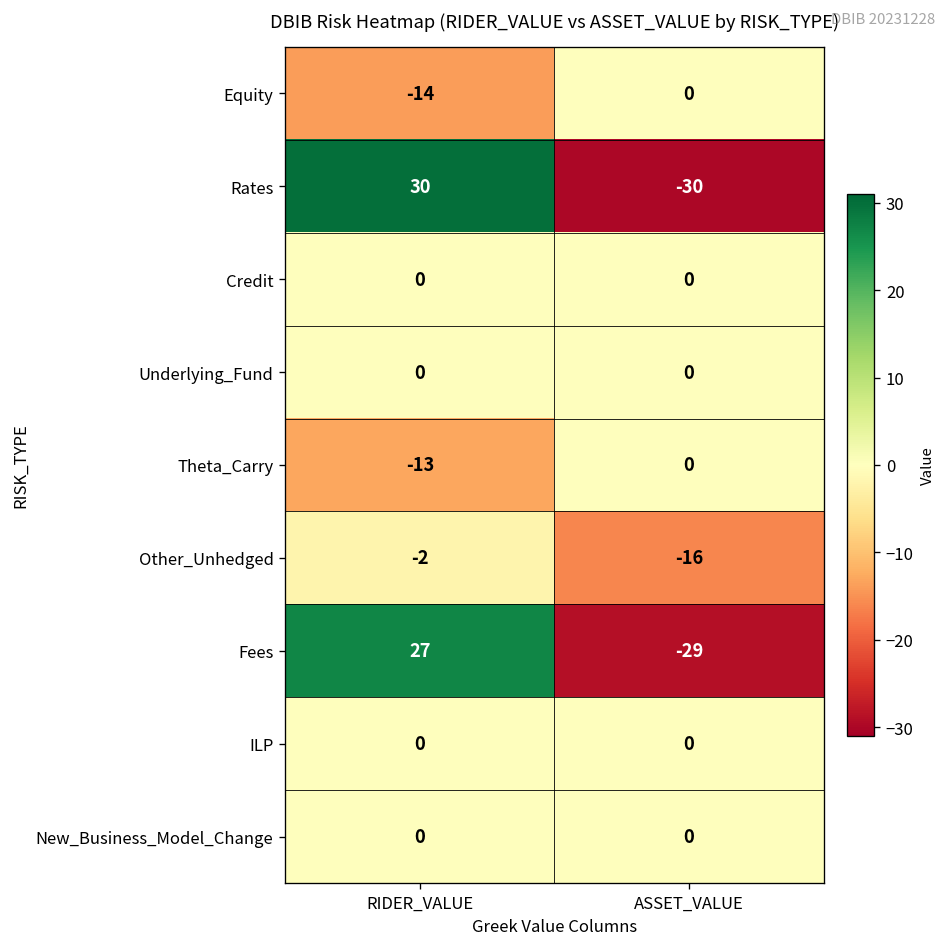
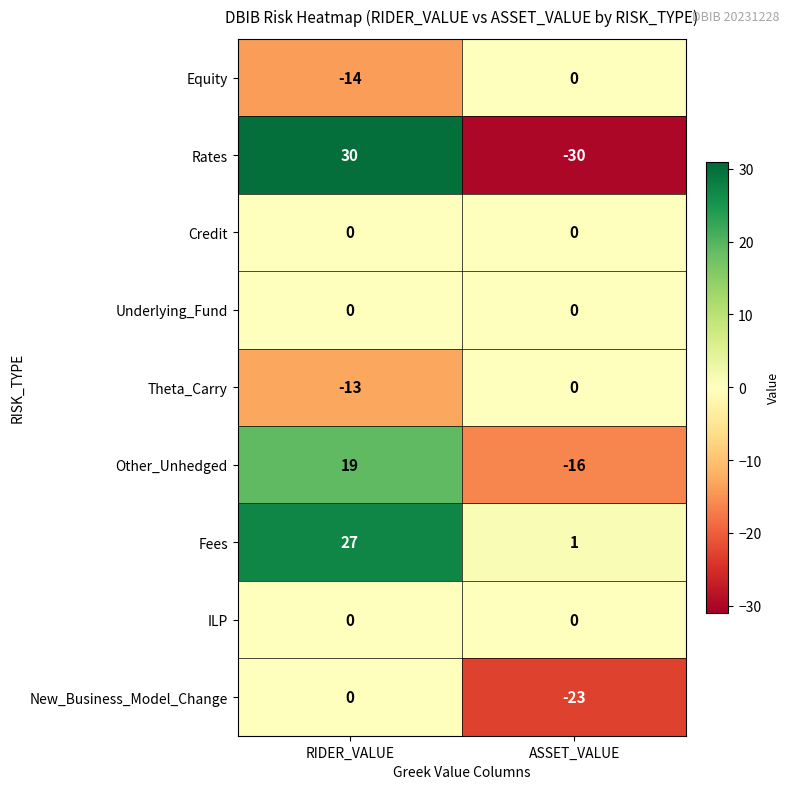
  {
    "Equity": {
      "RIDER_VALUE": -14,
      "ASSET_VALUE": 0
    },
    "Rates": {
      "RIDER_VALUE": 30,
      "ASSET_VALUE": -30
    },
    "Credit": {
      "RIDER_VALUE": 0,
      "ASSET_VALUE": 0
    },
    "Underlying_Fund": {
      "RIDER_VALUE": 0,
      "ASSET_VALUE": 0
    },
    "Theta_Carry": {
      "RIDER_VALUE": -13,
      "ASSET_VALUE": 0
    },
    "Other_Unhedged": {
-     "RIDER_VALUE": -2,
+     "RIDER_VALUE": 19,
      "ASSET_VALUE": -16
    },
    "Fees": {
      "RIDER_VALUE": 27,
-     "ASSET_VALUE": -29
+     "ASSET_VALUE": 1
    },
    "ILP": {
      "RIDER_VALUE": 0,
      "ASSET_VALUE": 0
    },
    "New_Business_Model_Change": {
      "RIDER_VALUE": 0,
-     "ASSET_VALUE": 0
+     "ASSET_VALUE": -23
    }
  }
